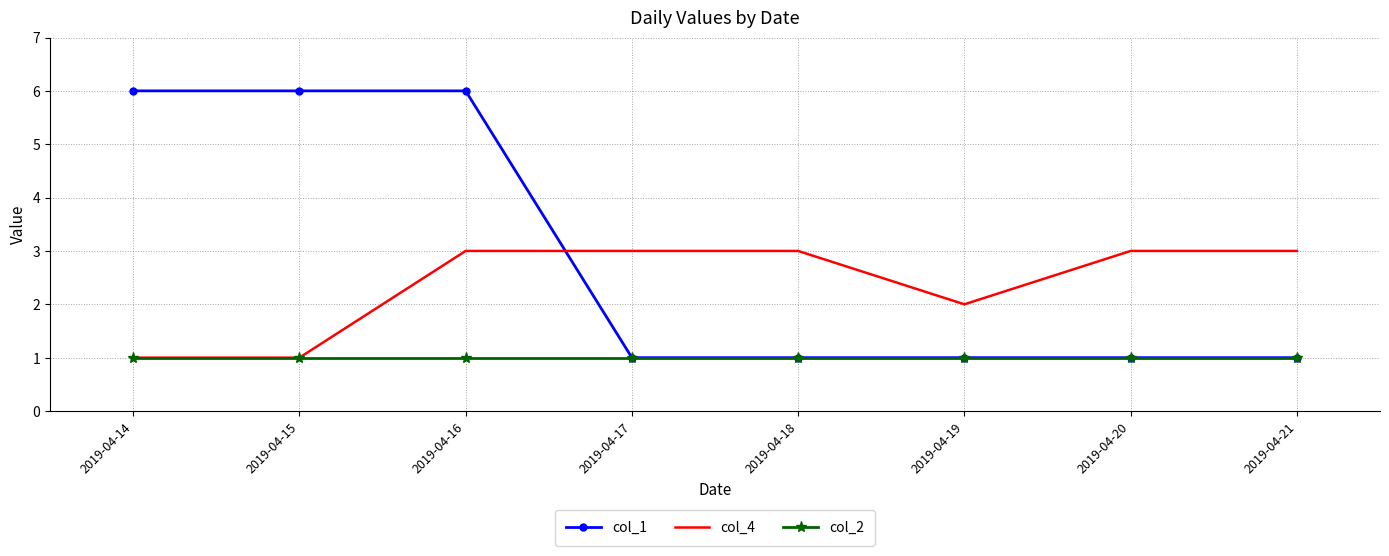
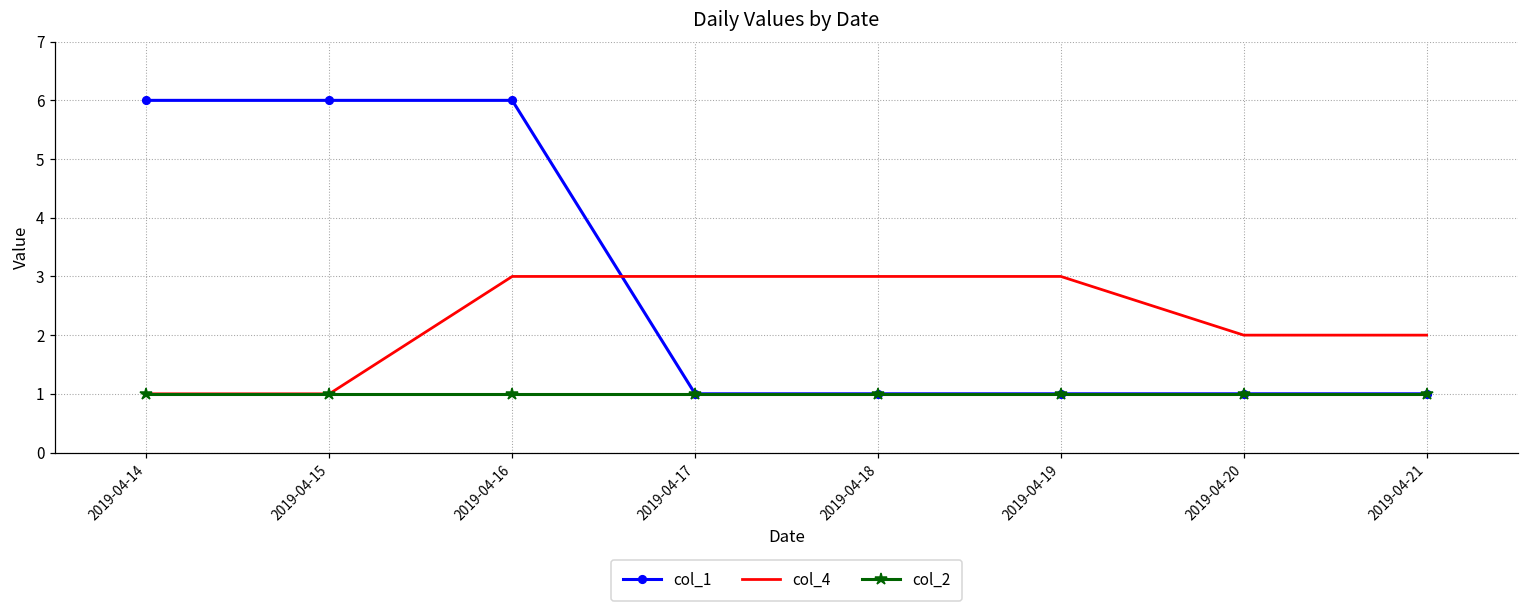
  {
    "col_1": {
      "2019-04-14": 6,
      "2019-04-15": 6,
      "2019-04-16": 6
    },
    "col_4": {
      "2019-04-16": 3,
      "2019-04-17": 3,
      "2019-04-18": 3,
-     "2019-04-19": 2,
-     "2019-04-20": 3,
-     "2019-04-21": 3
+     "2019-04-19": 3,
+     "2019-04-20": 2,
+     "2019-04-21": 2
    },
    "col_2": {
      "2019-04-16": 1
    }
  }
